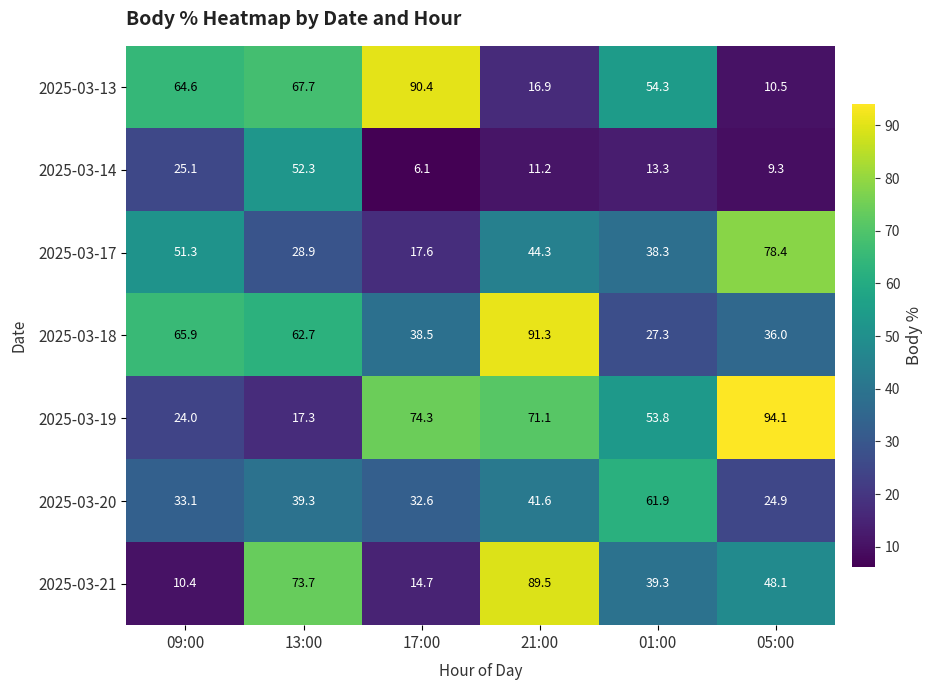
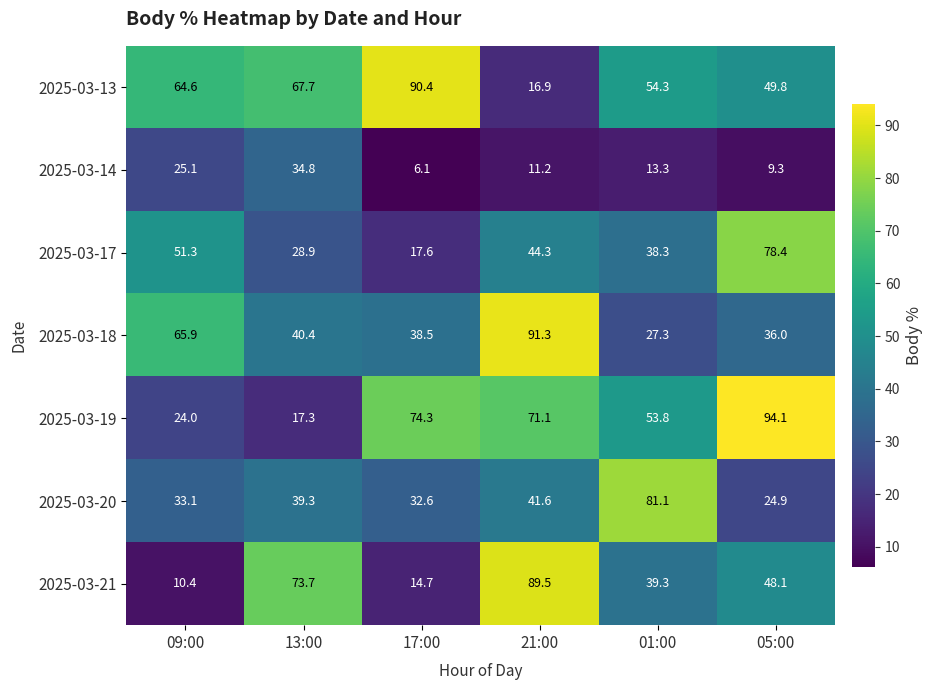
  {
    "2025-03-13": {
      "09:00": 64.6,
      "13:00": 67.7,
      "17:00": 90.4,
      "21:00": 16.9,
      "01:00": 54.3,
-     "05:00": 10.5
+     "05:00": 49.8
    },
    "2025-03-14": {
      "09:00": 25.1,
-     "13:00": 52.3,
+     "13:00": 34.8,
      "17:00": 6.1,
      "21:00": 11.2,
      "01:00": 13.3,
      "05:00": 9.3
    },
    "2025-03-17": {
      "09:00": 51.3,
      "13:00": 28.9,
      "17:00": 17.6,
      "21:00": 44.3,
      "01:00": 38.3,
      "05:00": 78.4
    },
    "2025-03-18": {
      "09:00": 65.9,
-     "13:00": 62.7,
+     "13:00": 40.4,
      "17:00": 38.5,
      "21:00": 91.3,
      "01:00": 27.3,
      "05:00": 36.0
    },
    "2025-03-19": {
      "09:00": 24.0,
      "13:00": 17.3,
      "17:00": 74.3,
      "21:00": 71.1,
      "01:00": 53.8,
      "05:00": 94.1
    },
    "2025-03-20": {
      "09:00": 33.1,
      "13:00": 39.3,
      "17:00": 32.6,
      "21:00": 41.6,
-     "01:00": 61.9,
+     "01:00": 81.1,
      "05:00": 24.9
    },
    "2025-03-21": {
      "09:00": 10.4,
      "13:00": 73.7,
      "17:00": 14.7,
      "21:00": 89.5,
      "01:00": 39.3,
      "05:00": 48.1
    }
  }
